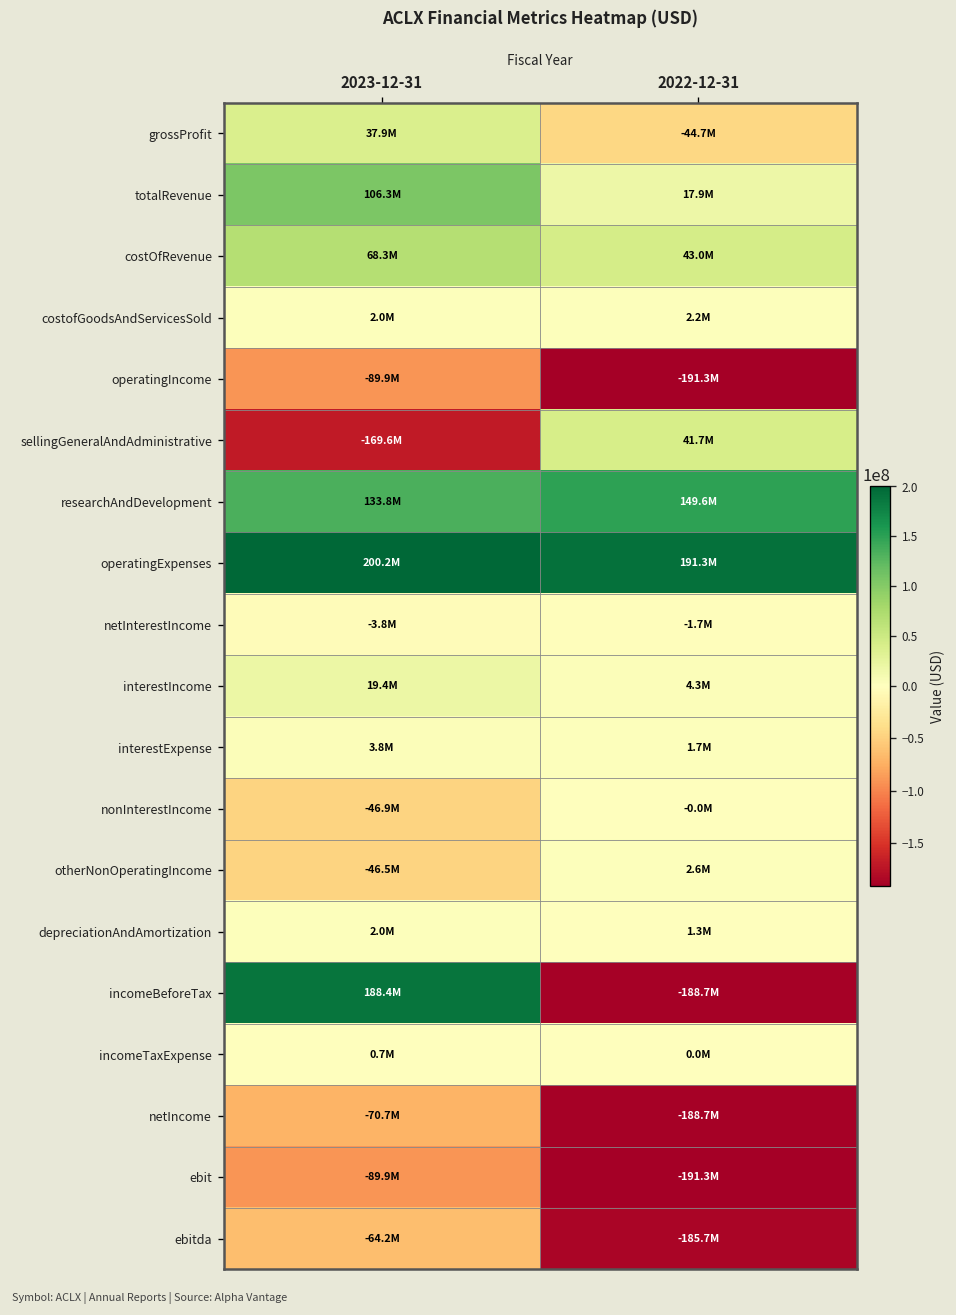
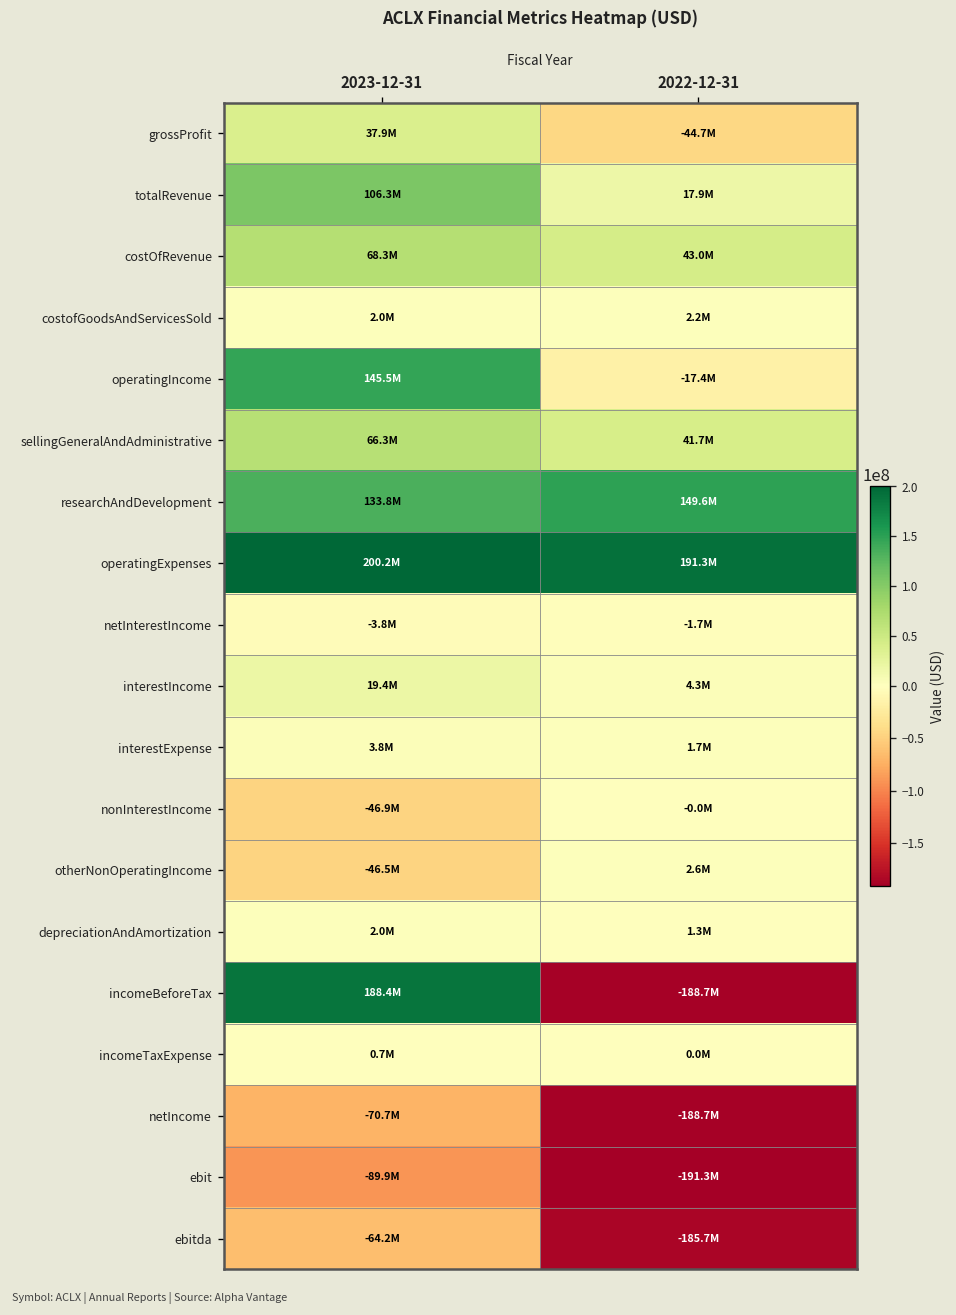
  {
    "grossProfit": {
      "2023-12-31": "37.9M",
      "2022-12-31": "-44.7M"
    },
    "totalRevenue": {
      "2023-12-31": "106.3M",
      "2022-12-31": "17.9M"
    },
    "costOfRevenue": {
      "2023-12-31": "68.3M",
      "2022-12-31": "43.0M"
    },
    "costofGoodsAndServicesSold": {
      "2023-12-31": "2.0M",
      "2022-12-31": "2.2M"
    },
    "operatingIncome": {
-     "2023-12-31": "-89.9M",
-     "2022-12-31": "-191.3M"
+     "2023-12-31": "145.5M",
+     "2022-12-31": "-17.4M"
    },
    "sellingGeneralAndAdministrative": {
-     "2023-12-31": "-169.6M",
+     "2023-12-31": "66.3M",
      "2022-12-31": "41.7M"
    },
    "researchAndDevelopment": {
      "2023-12-31": "133.8M",
      "2022-12-31": "149.6M"
    },
    "operatingExpenses": {
      "2023-12-31": "200.2M",
      "2022-12-31": "191.3M"
    },
    "netInterestIncome": {
      "2023-12-31": "-3.8M",
      "2022-12-31": "-1.7M"
    },
    "interestIncome": {
      "2023-12-31": "19.4M",
      "2022-12-31": "4.3M"
    },
    "interestExpense": {
      "2023-12-31": "3.8M",
      "2022-12-31": "1.7M"
    },
    "nonInterestIncome": {
      "2023-12-31": "-46.9M",
      "2022-12-31": "-0.0M"
    },
    "otherNonOperatingIncome": {
      "2023-12-31": "-46.5M",
      "2022-12-31": "2.6M"
    },
    "depreciationAndAmortization": {
      "2023-12-31": "2.0M",
      "2022-12-31": "1.3M"
    },
    "incomeBeforeTax": {
      "2023-12-31": "188.4M",
      "2022-12-31": "-188.7M"
    },
    "incomeTaxExpense": {
      "2023-12-31": "0.7M",
      "2022-12-31": "0.0M"
    },
    "netIncome": {
      "2023-12-31": "-70.7M",
      "2022-12-31": "-188.7M"
    },
    "ebit": {
      "2023-12-31": "-89.9M",
      "2022-12-31": "-191.3M"
    },
    "ebitda": {
      "2023-12-31": "-64.2M",
      "2022-12-31": "-185.7M"
    }
  }
